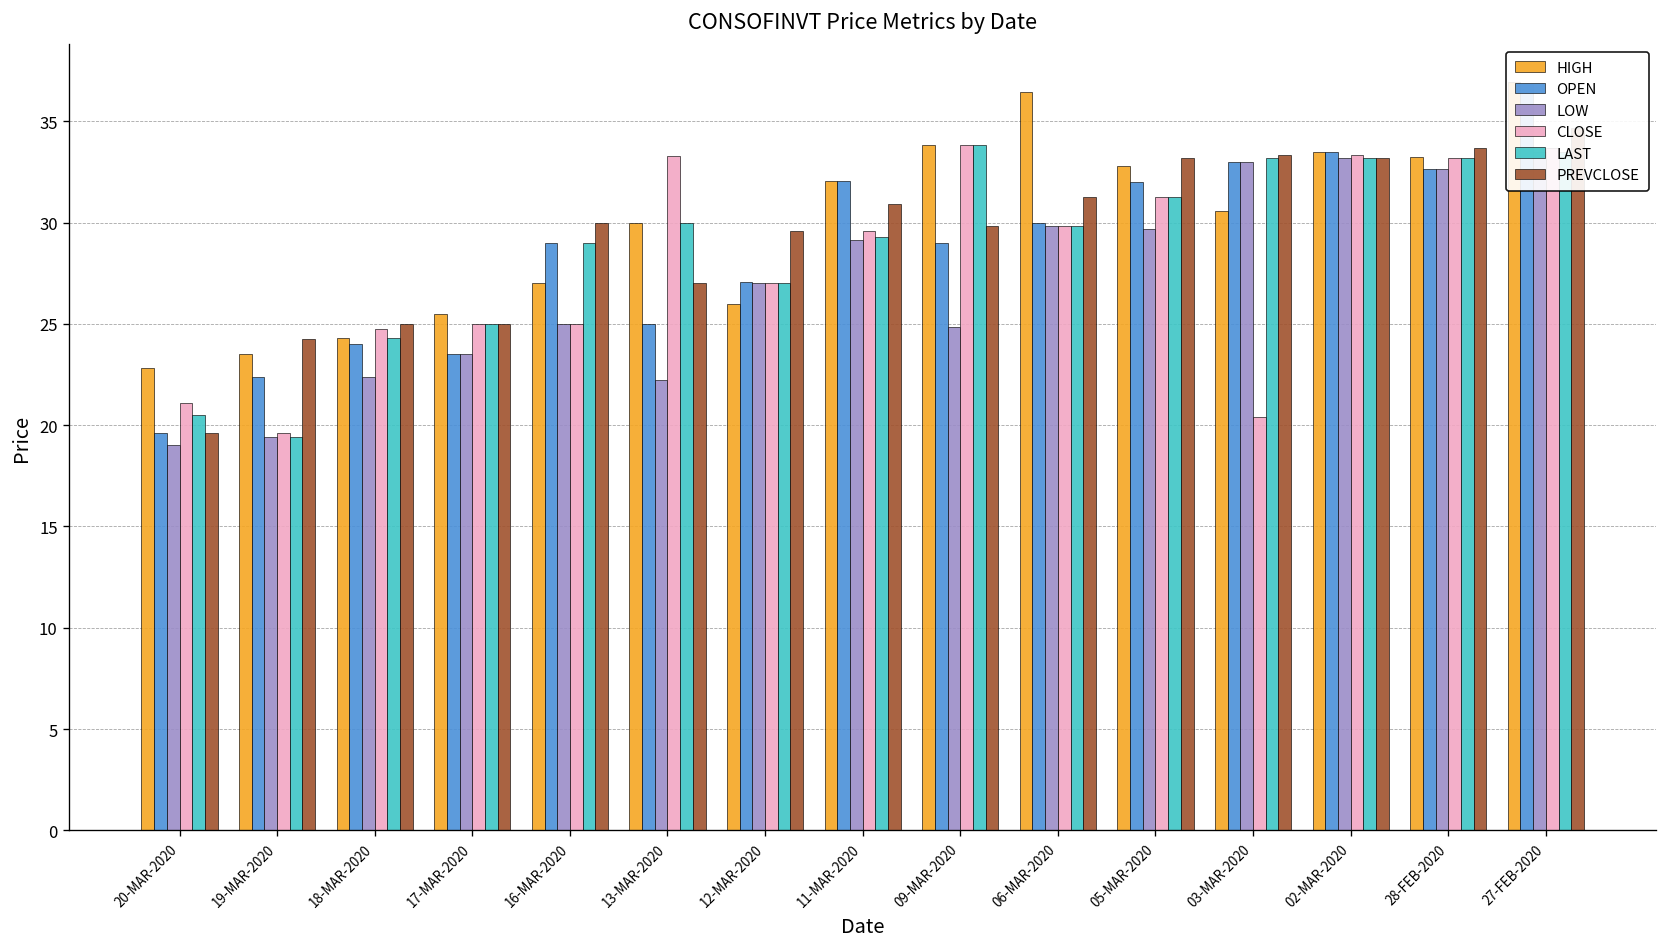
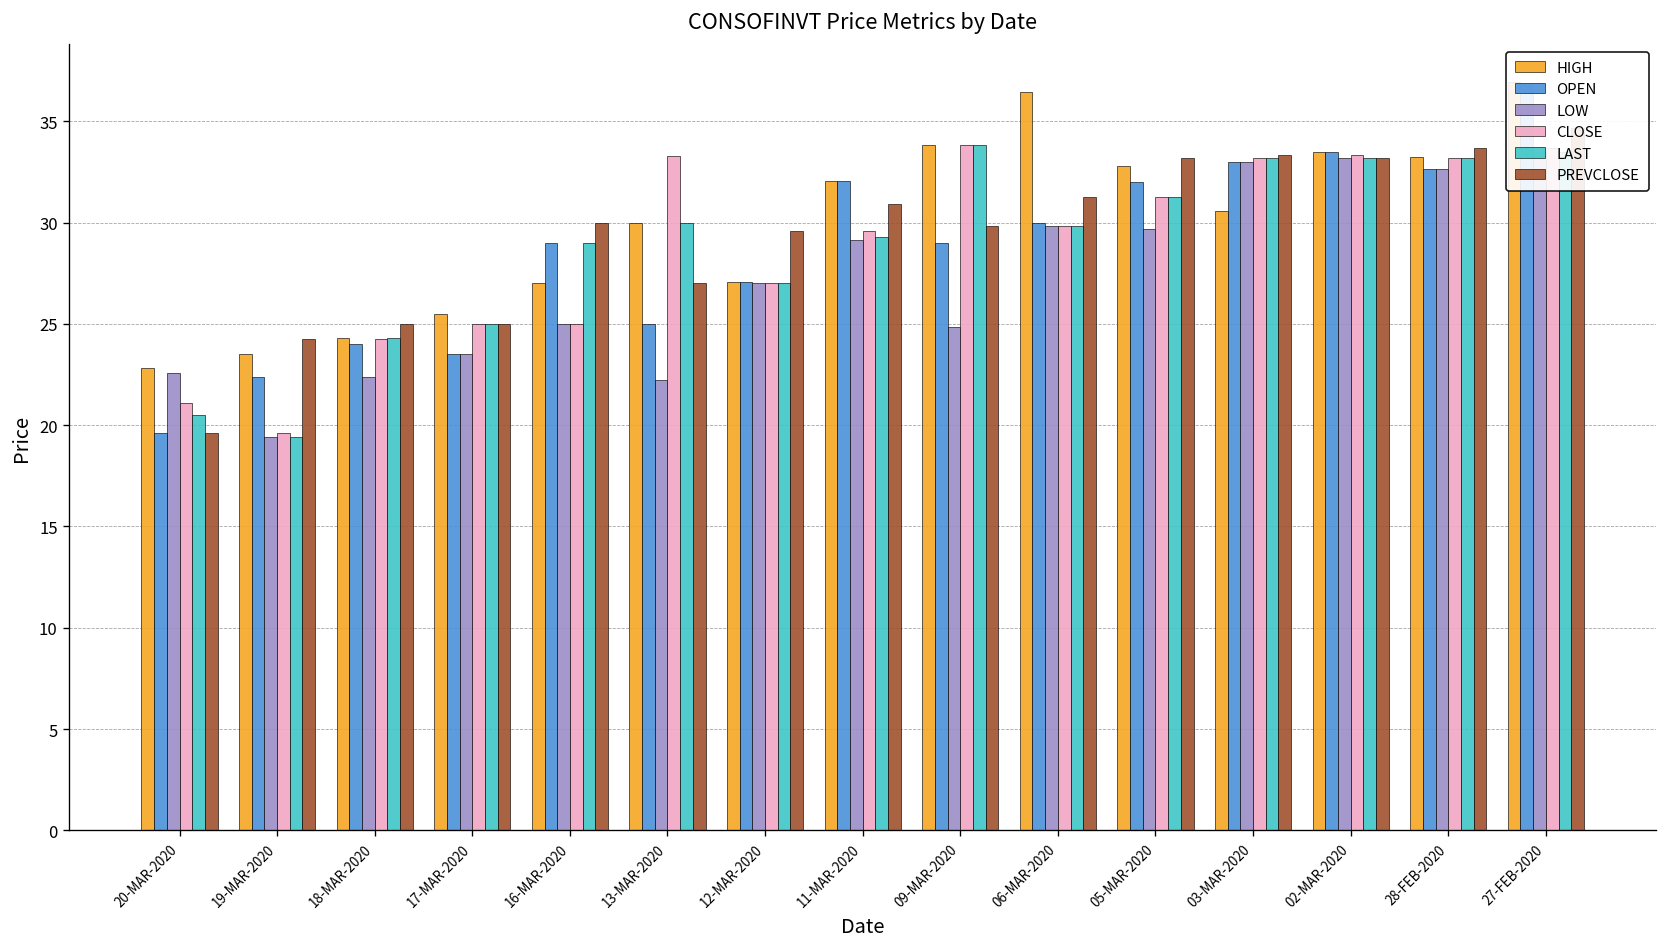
  {
    "HIGH": {
      "20-MAR-2020": 22.8,
      "19-MAR-2020": 23.5,
      "18-MAR-2020": 24.3,
      "17-MAR-2020": 25.5,
      "16-MAR-2020": 27.0,
      "13-MAR-2020": 30.0,
-     "12-MAR-2020": 26.0,
+     "12-MAR-2020": 27.1,
      "11-MAR-2020": 32.1,
      "09-MAR-2020": 33.9,
      "06-MAR-2020": 36.5,
      "05-MAR-2020": 32.8,
      "03-MAR-2020": 30.6,
      "02-MAR-2020": 33.5,
      "28-FEB-2020": 33.3
    },
    "LOW": {
-     "20-MAR-2020": 19.0,
+     "20-MAR-2020": 22.6,
      "19-MAR-2020": 19.4,
      "18-MAR-2020": 22.4,
      "17-MAR-2020": 23.5,
      "16-MAR-2020": 25.0,
      "13-MAR-2020": 22.3,
      "12-MAR-2020": 27.0,
      "11-MAR-2020": 29.2,
      "09-MAR-2020": 24.9,
      "06-MAR-2020": 29.9,
      "05-MAR-2020": 29.7,
      "03-MAR-2020": 33.0,
      "02-MAR-2020": 33.2,
      "28-FEB-2020": 32.7
    },
    "CLOSE": {
      "20-MAR-2020": 21.1,
      "19-MAR-2020": 19.6,
-     "18-MAR-2020": 24.7,
+     "18-MAR-2020": 24.3,
      "17-MAR-2020": 25.0,
      "16-MAR-2020": 25.0,
      "13-MAR-2020": 33.3,
      "12-MAR-2020": 27.0,
      "11-MAR-2020": 29.6,
      "09-MAR-2020": 33.9,
      "06-MAR-2020": 29.9,
      "05-MAR-2020": 31.3,
-     "03-MAR-2020": 20.4,
+     "03-MAR-2020": 33.2,
      "02-MAR-2020": 33.4,
      "28-FEB-2020": 33.2
    },
    "PREVCLOSE": {
      "20-MAR-2020": 19.6,
      "19-MAR-2020": 24.3,
      "18-MAR-2020": 25.0,
      "17-MAR-2020": 25.0,
      "16-MAR-2020": 30.0,
      "13-MAR-2020": 27.0,
      "12-MAR-2020": 29.6,
      "11-MAR-2020": 30.9,
      "09-MAR-2020": 29.9,
      "06-MAR-2020": 31.3,
      "05-MAR-2020": 33.2,
      "03-MAR-2020": 33.4,
      "02-MAR-2020": 33.2,
      "28-FEB-2020": 33.7
    }
  }
